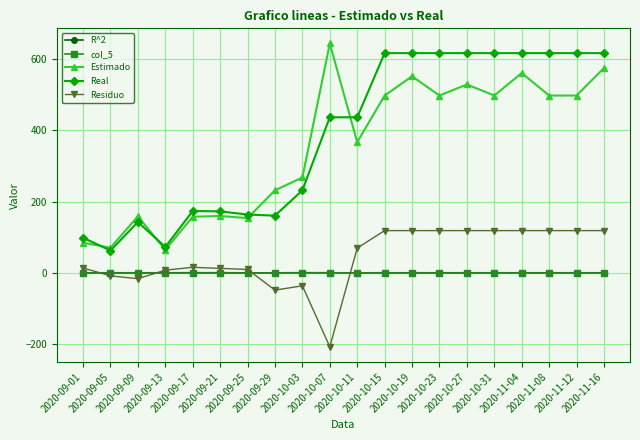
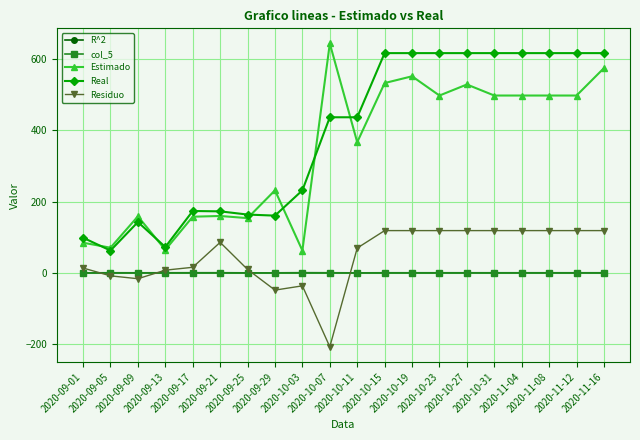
  {
    "Estimado": {
      "2020-09-01": 90,
      "2020-09-05": 70,
      "2020-09-09": 160,
      "2020-09-13": 70,
      "2020-09-17": 160,
      "2020-09-21": 160,
      "2020-09-25": 150,
      "2020-09-29": 230,
-     "2020-10-03": 270,
+     "2020-10-03": 60,
      "2020-10-07": 640,
      "2020-10-11": 370,
-     "2020-10-15": 500,
+     "2020-10-15": 530,
      "2020-10-19": 550,
      "2020-10-23": 500,
      "2020-10-27": 530,
      "2020-10-31": 500,
-     "2020-11-04": 560,
+     "2020-11-04": 500,
      "2020-11-08": 500,
      "2020-11-12": 500,
      "2020-11-16": 580
    },
    "Residuo": {
      "2020-09-01": 10,
      "2020-09-05": -10,
      "2020-09-09": -20,
      "2020-09-13": 10,
      "2020-09-17": 20,
-     "2020-09-21": 10,
+     "2020-09-21": 90,
      "2020-09-25": 10,
      "2020-09-29": -50,
      "2020-10-03": -40,
      "2020-10-07": -210,
      "2020-10-11": 70,
      "2020-10-15": 120,
      "2020-10-19": 120,
      "2020-10-23": 120,
      "2020-10-27": 120,
      "2020-10-31": 120,
      "2020-11-04": 120,
      "2020-11-08": 120,
      "2020-11-12": 120,
      "2020-11-16": 120
    }
  }
